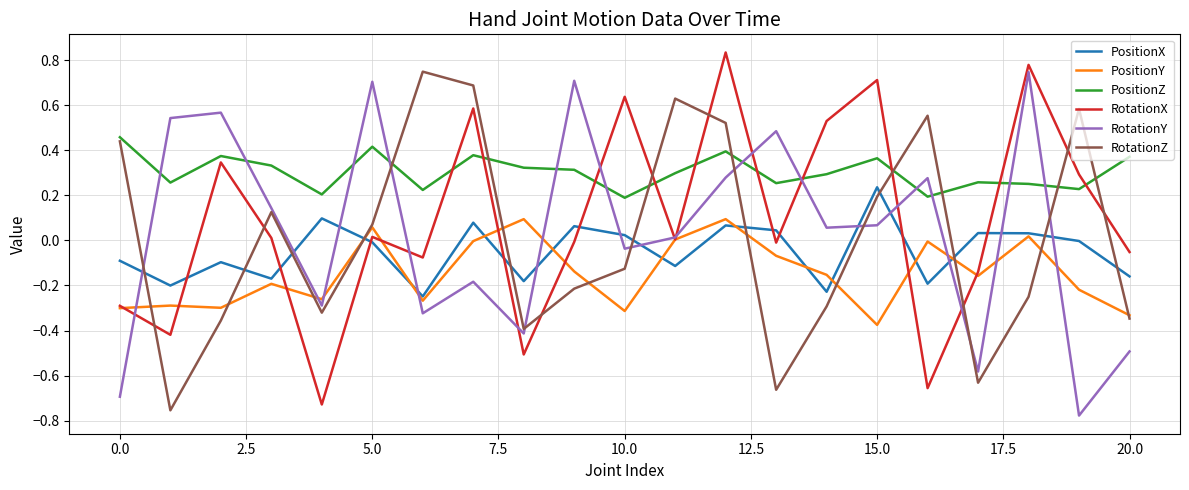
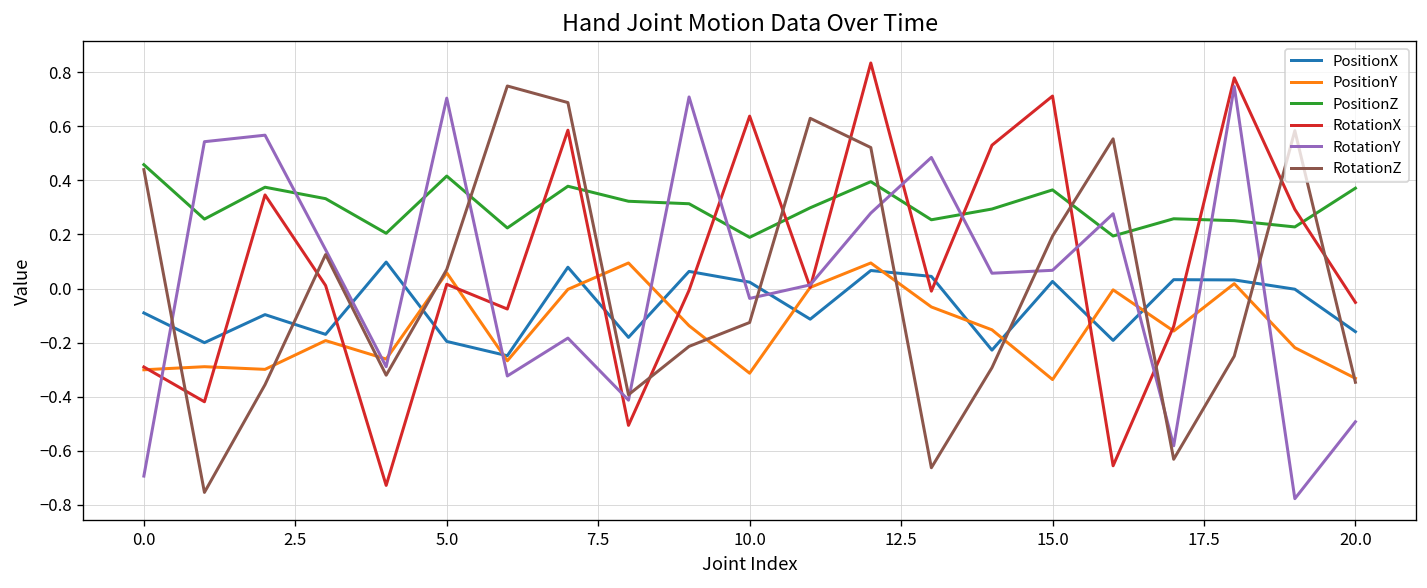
  {
    "PositionX": {
      "0.0": -0.09,
-     "5.0": -0.01,
+     "5.0": -0.20,
      "10.0": 0.02,
-     "15.0": 0.24,
+     "15.0": 0.03,
      "20.0": -0.16
    },
    "PositionY": {
      "5.0": 0.06,
      "10.0": -0.31,
-     "15.0": -0.37,
+     "15.0": -0.34,
      "20.0": -0.33
    },
    "PositionZ": {
      "0.0": 0.46,
      "5.0": 0.42,
      "10.0": 0.19,
      "15.0": 0.36
    },
    "RotationX": {
      "5.0": 0.02,
      "10.0": 0.64,
      "15.0": 0.71,
      "20.0": -0.05
    },
    "RotationY": {
      "0.0": -0.69,
      "5.0": 0.70,
      "10.0": -0.04,
      "15.0": 0.07,
      "20.0": -0.49
    },
    "RotationZ": {
      "0.0": 0.44,
      "5.0": 0.07,
      "10.0": -0.13,
      "15.0": 0.19,
      "20.0": -0.35
    }
  }
